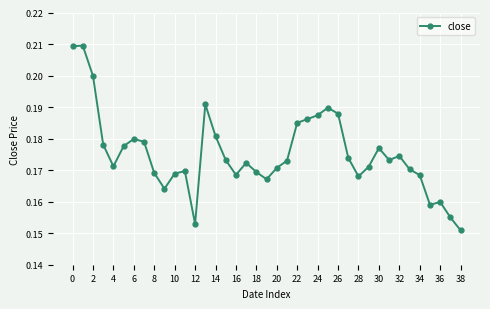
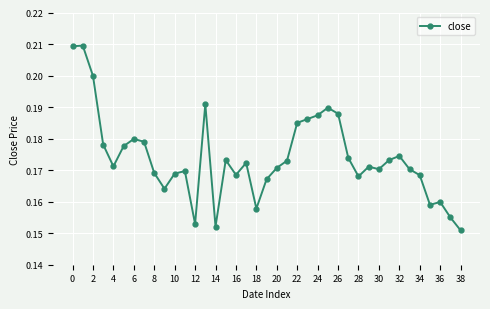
  {
    "0": 0.209,
    "2": 0.200,
    "4": 0.171,
    "6": 0.180,
    "8": 0.169,
    "10": 0.169,
    "12": 0.153,
-   "14": 0.181,
+   "14": 0.152,
    "16": 0.169,
-   "18": 0.169,
+   "18": 0.158,
    "20": 0.171,
    "22": 0.185,
    "24": 0.187,
    "26": 0.188,
    "28": 0.168,
-   "30": 0.177,
+   "30": 0.170,
    "32": 0.175,
    "34": 0.168,
    "36": 0.160,
    "38": 0.151
  }
